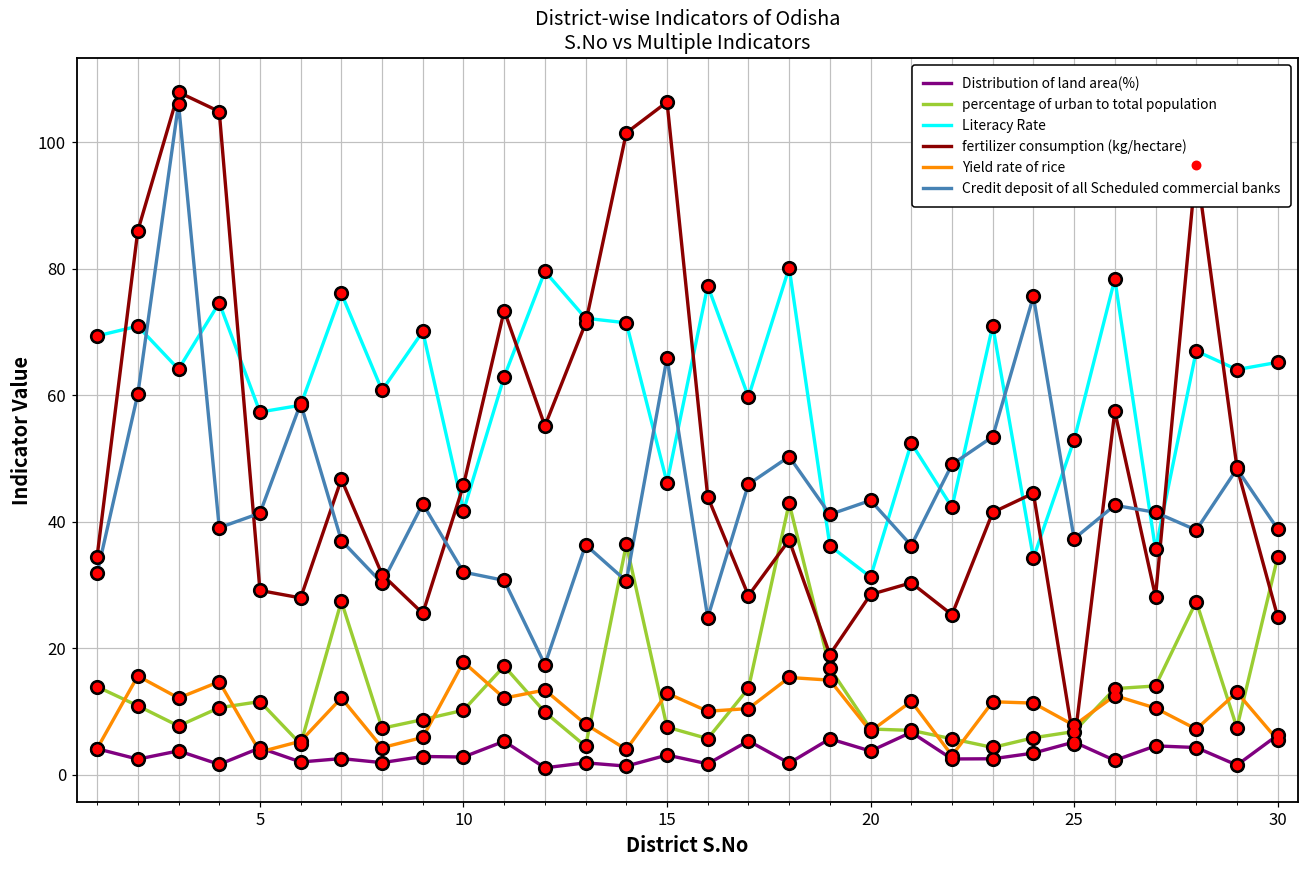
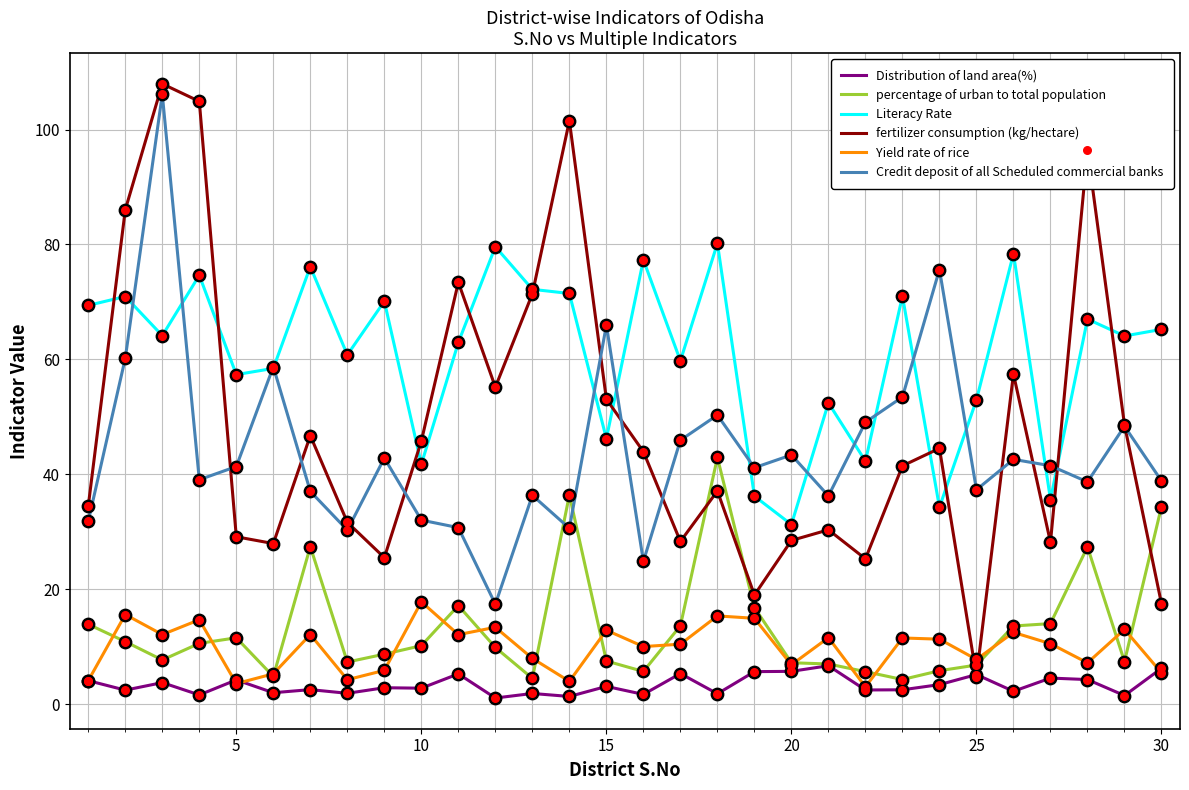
  {
    "Distribution of land area(%)": {
      "5": 4,
      "10": 3,
      "15": 3,
-     "20": 4,
+     "20": 6,
      "30": 6
    },
    "percentage of urban to total population": {
      "5": 12,
      "10": 10,
      "15": 8,
      "25": 7,
      "30": 34
    },
    "Literacy Rate": {
      "5": 57,
      "10": 42,
      "15": 46,
      "20": 31,
      "25": 53,
      "30": 65
    },
    "fertilizer consumption (kg/hectare)": {
      "5": 29,
      "10": 46,
-     "15": 106,
+     "15": 53,
      "20": 28,
-     "30": 25
+     "30": 17
    },
    "Yield rate of rice": {
      "5": 4,
      "10": 18,
      "15": 13,
      "25": 8,
      "30": 5
    },
    "Credit deposit of all Scheduled commercial banks": {
      "5": 41,
      "10": 32,
      "15": 66,
      "20": 43,
      "25": 37,
      "30": 39
    }
  }
